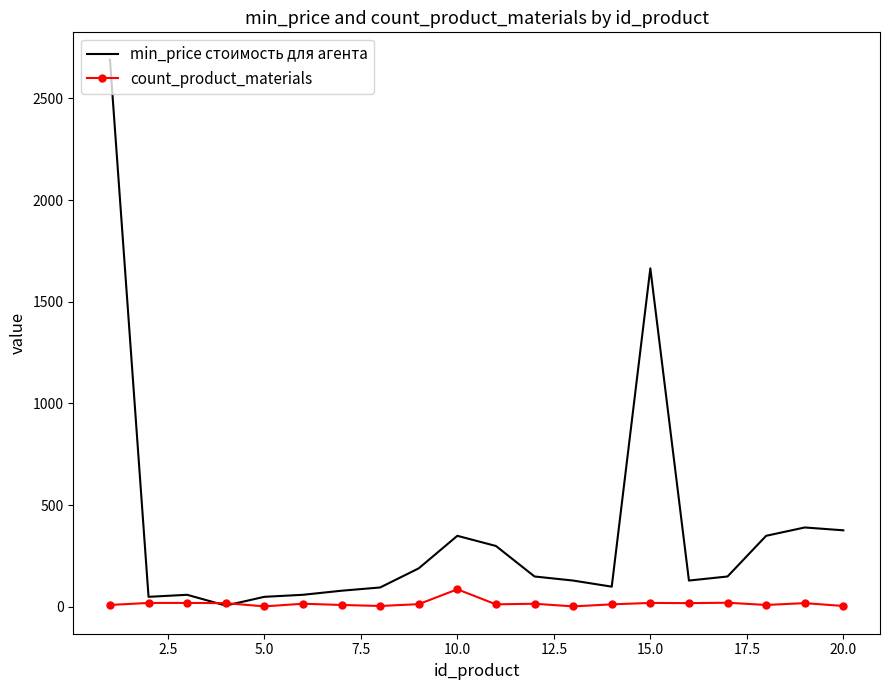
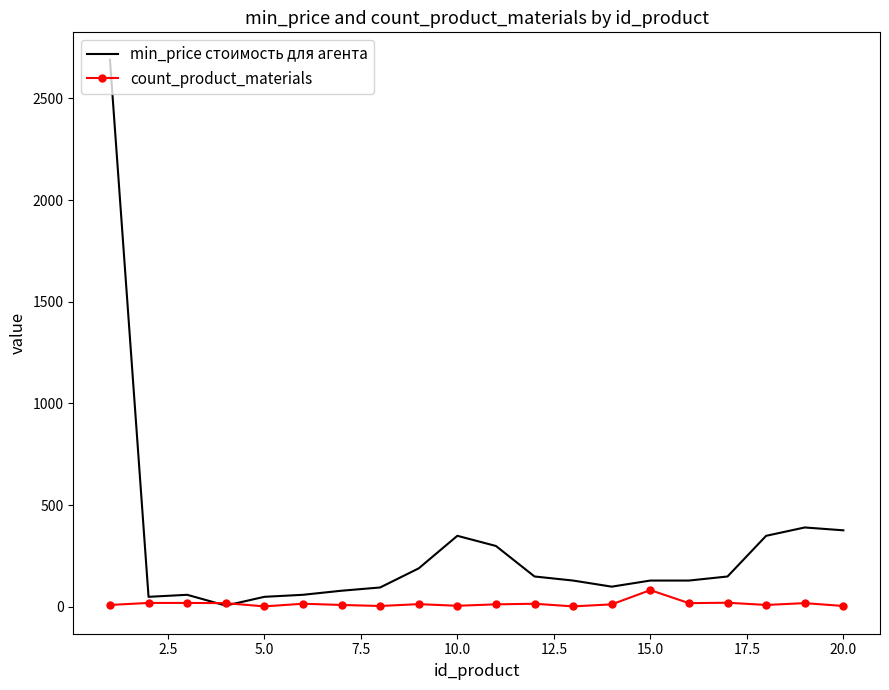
  {
    "min_price стоимость для агента": {
      "5.0": 50,
      "10.0": 350,
-     "15.0": 1660,
+     "15.0": 130,
      "20.0": 380
    },
    "count_product_materials": {
      "5.0": 0,
-     "10.0": 90,
-     "15.0": 20,
+     "10.0": 10,
+     "15.0": 80,
      "20.0": 0
    }
  }
